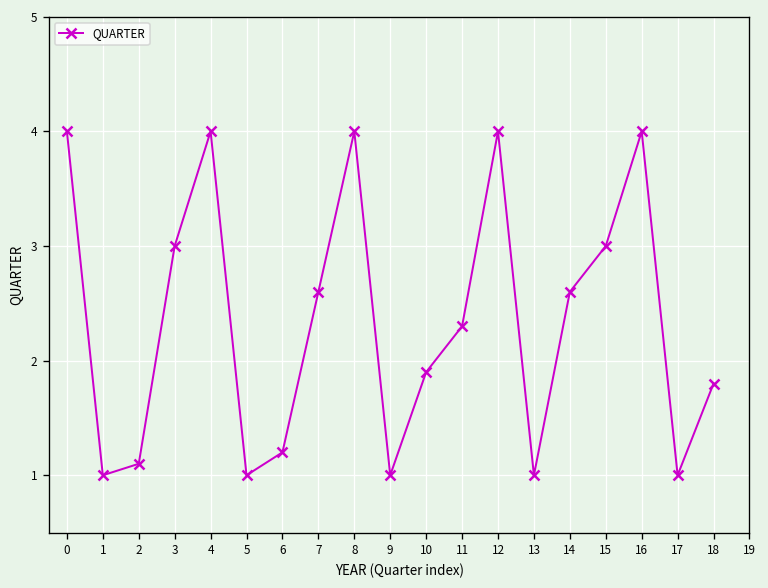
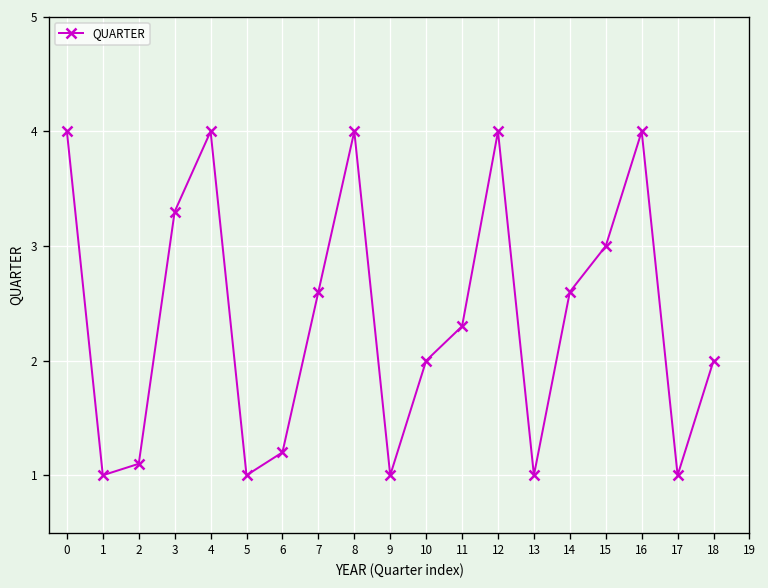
  {
    "0": 4.0,
    "1": 1.0,
    "2": 1.1,
-   "3": 3.0,
+   "3": 3.3,
    "4": 4.0,
    "5": 1.0,
    "6": 1.2,
    "7": 2.6,
    "8": 4.0,
    "9": 1.0,
-   "10": 1.9,
+   "10": 2.0,
    "11": 2.3,
    "12": 4.0,
    "13": 1.0,
    "14": 2.6,
    "15": 3.0,
    "16": 4.0,
    "17": 1.0,
-   "18": 1.8
+   "18": 2.0
  }
